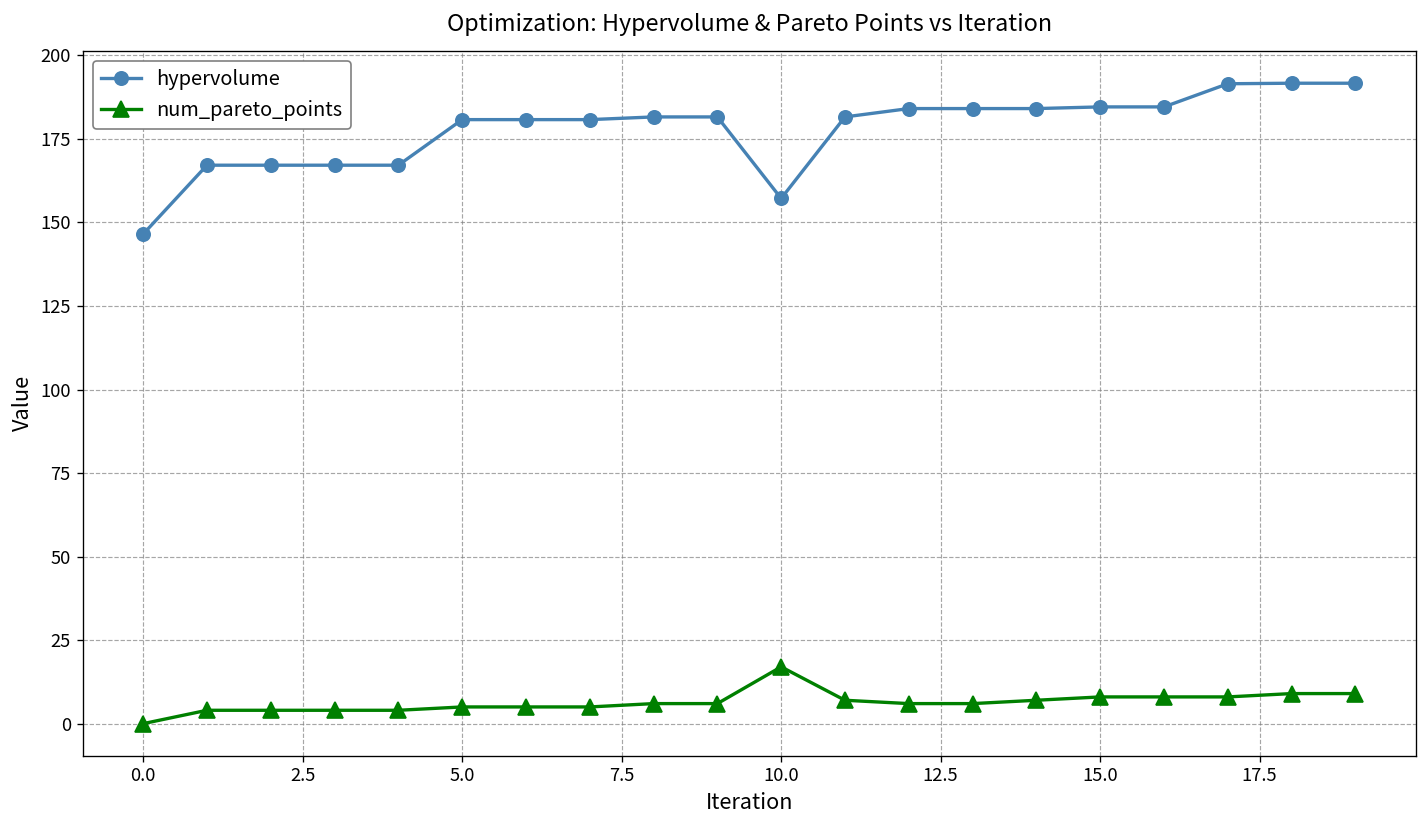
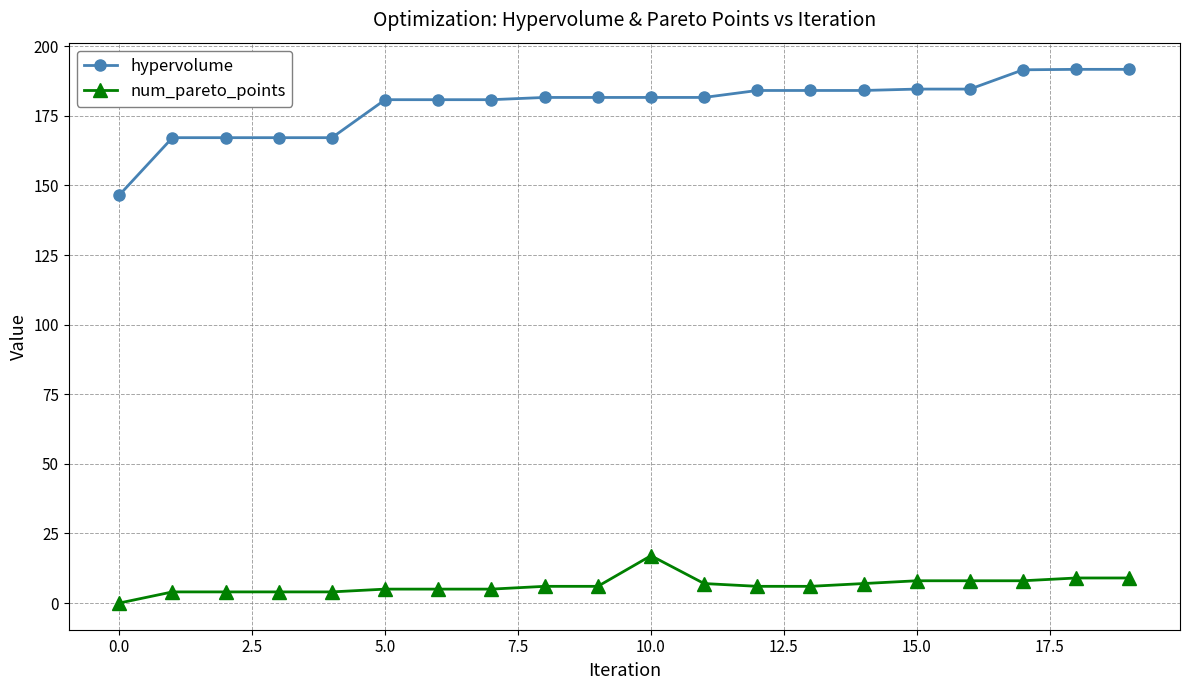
  {
    "hypervolume": {
      "0.0": 147,
      "5.0": 181,
-     "10.0": 157,
+     "10.0": 182,
      "15.0": 185
    },
    "num_pareto_points": {
      "0.0": 0,
      "5.0": 5,
      "10.0": 17,
      "15.0": 8
    }
  }
